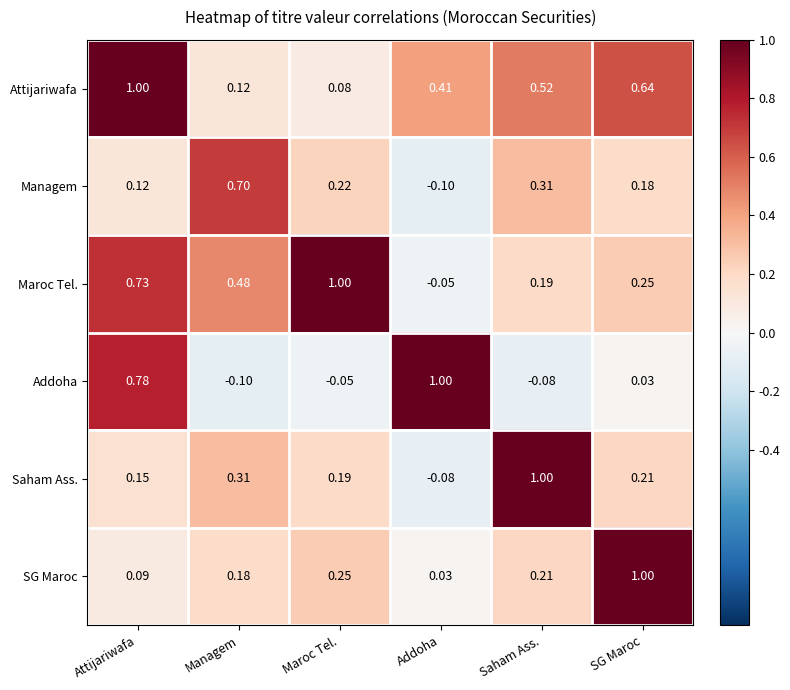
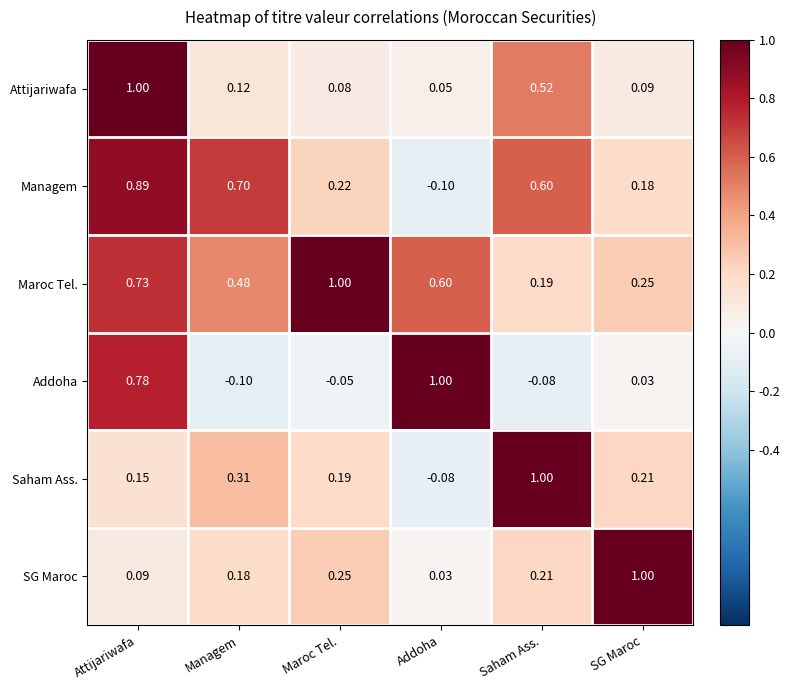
  {
    "Attijariwafa": {
      "Attijariwafa": 1.00,
      "Managem": 0.12,
      "Maroc Tel.": 0.08,
-     "Addoha": 0.41,
+     "Addoha": 0.05,
      "Saham Ass.": 0.52,
-     "SG Maroc": 0.64
+     "SG Maroc": 0.09
    },
    "Managem": {
-     "Attijariwafa": 0.12,
+     "Attijariwafa": 0.89,
      "Managem": 0.70,
      "Maroc Tel.": 0.22,
      "Addoha": -0.10,
-     "Saham Ass.": 0.31,
+     "Saham Ass.": 0.60,
      "SG Maroc": 0.18
    },
    "Maroc Tel.": {
      "Attijariwafa": 0.73,
      "Managem": 0.48,
      "Maroc Tel.": 1.00,
-     "Addoha": -0.05,
+     "Addoha": 0.60,
      "Saham Ass.": 0.19,
      "SG Maroc": 0.25
    },
    "Addoha": {
      "Attijariwafa": 0.78,
      "Managem": -0.10,
      "Maroc Tel.": -0.05,
      "Addoha": 1.00,
      "Saham Ass.": -0.08,
      "SG Maroc": 0.03
    },
    "Saham Ass.": {
      "Attijariwafa": 0.15,
      "Managem": 0.31,
      "Maroc Tel.": 0.19,
      "Addoha": -0.08,
      "Saham Ass.": 1.00,
      "SG Maroc": 0.21
    },
    "SG Maroc": {
      "Attijariwafa": 0.09,
      "Managem": 0.18,
      "Maroc Tel.": 0.25,
      "Addoha": 0.03,
      "Saham Ass.": 0.21,
      "SG Maroc": 1.00
    }
  }
